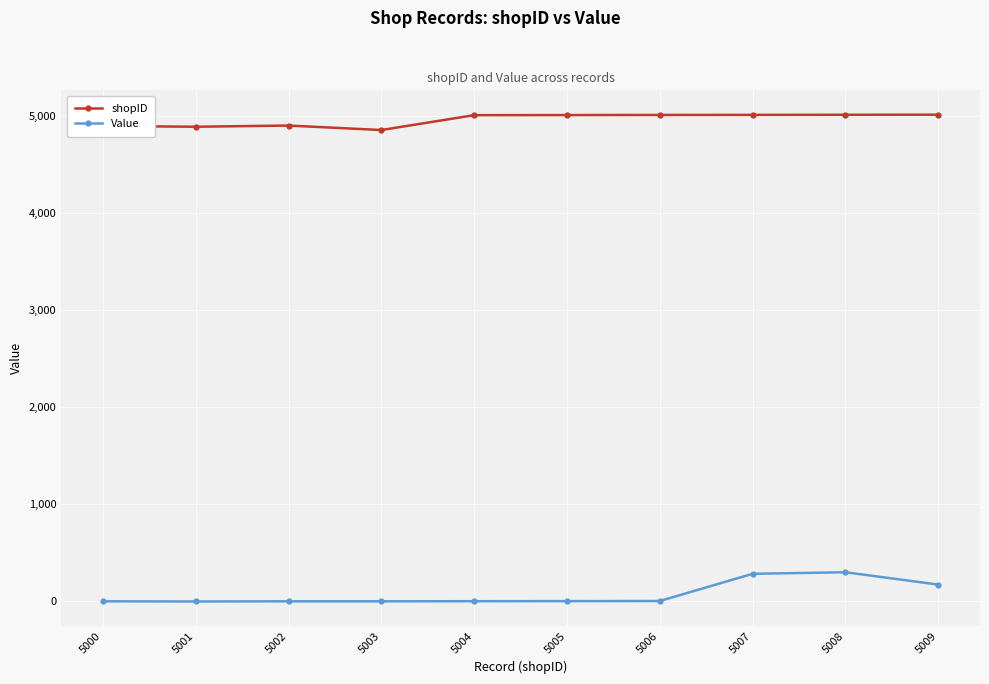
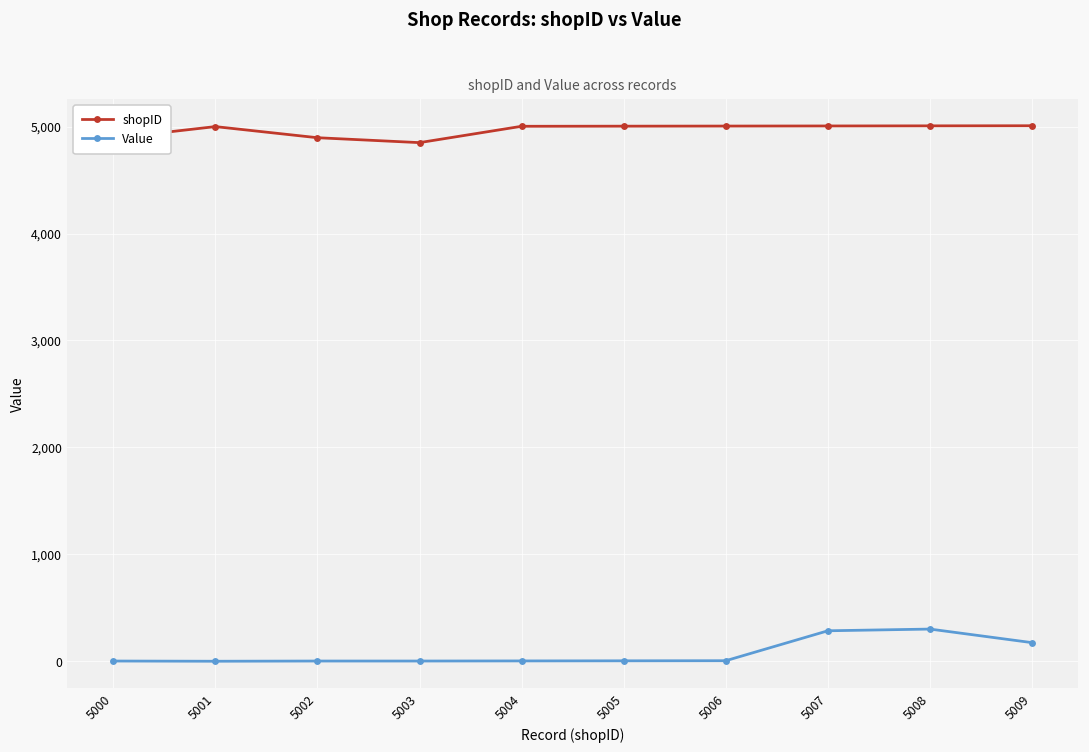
  {
    "shopID": {
-     "5001": "4,900",
+     "5001": "5,000",
      "5002": "4,900",
      "5003": "4,900",
      "5004": "5,000",
      "5005": "5,000",
      "5006": "5,000",
      "5007": "5,000",
      "5008": "5,000",
      "5009": "5,000"
    },
    "Value": {
      "5000": "0",
      "5001": "0",
      "5002": "0",
      "5003": "0",
      "5004": "0",
      "5005": "0",
      "5006": "0",
      "5007": "300",
      "5008": "300",
      "5009": "200"
    }
  }
